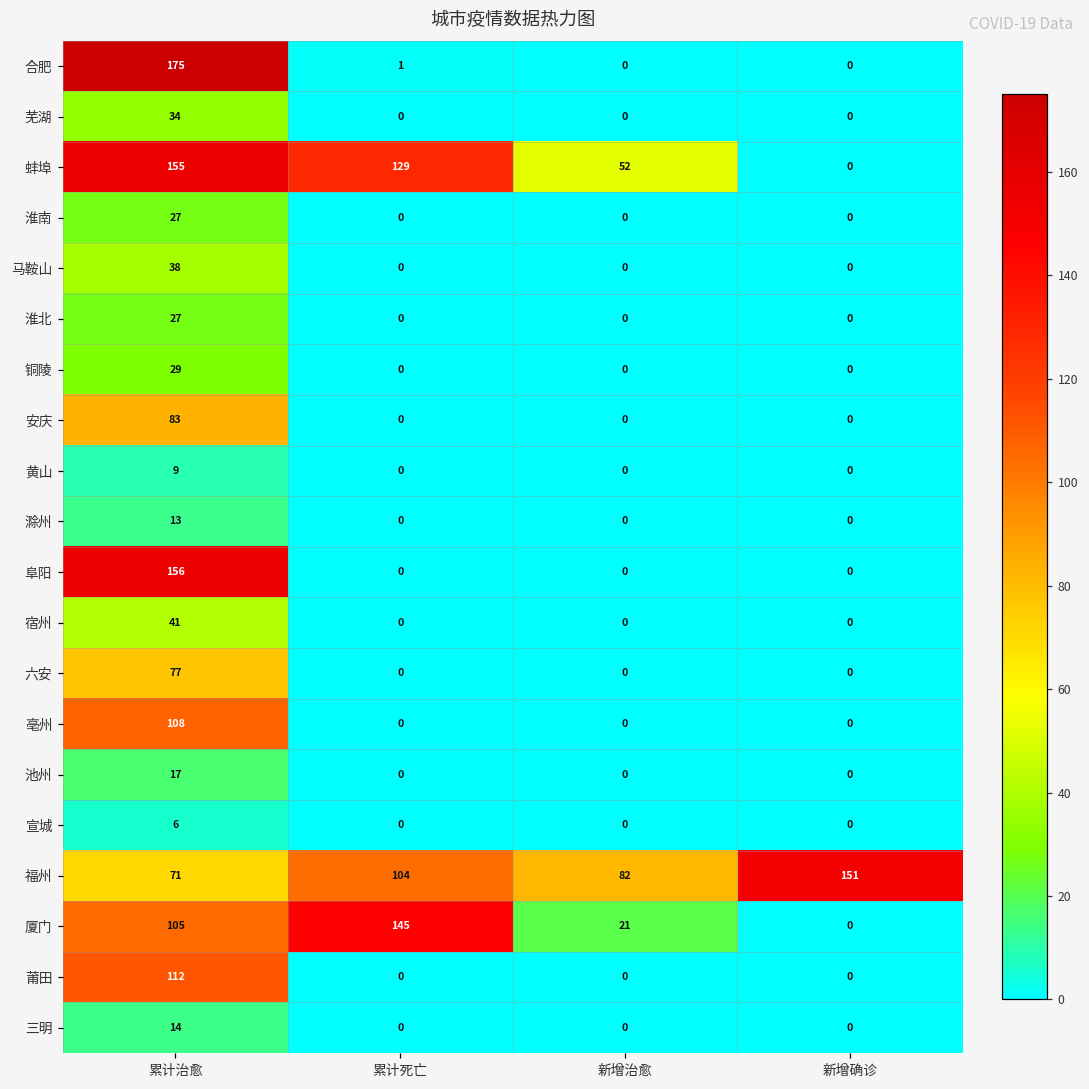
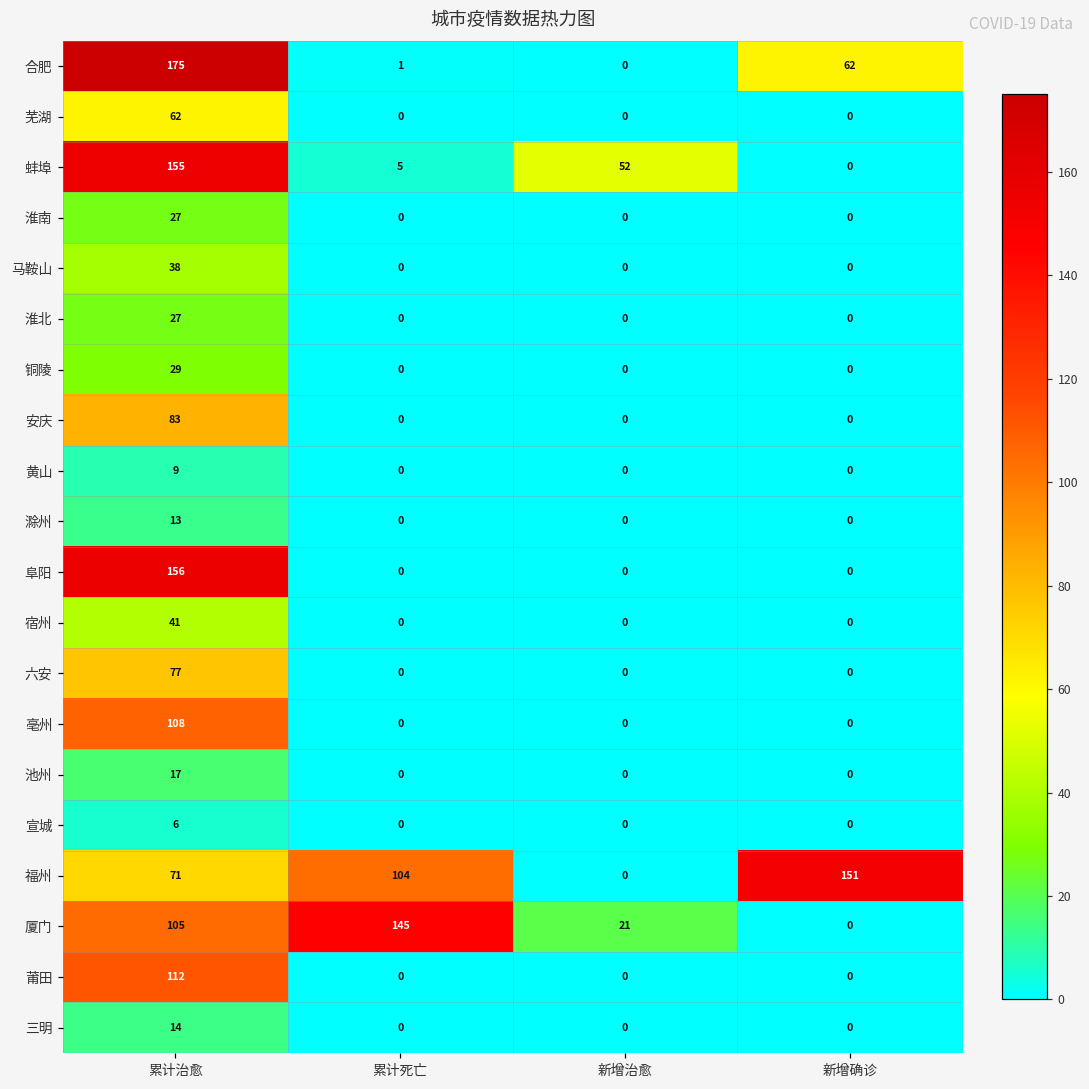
  {
    "合肥": {
      "累计治愈": 175,
      "累计死亡": 1,
      "新增治愈": 0,
-     "新增确诊": 0
+     "新增确诊": 62
    },
    "芜湖": {
-     "累计治愈": 34,
+     "累计治愈": 62,
      "累计死亡": 0,
      "新增治愈": 0,
      "新增确诊": 0
    },
    "蚌埠": {
      "累计治愈": 155,
-     "累计死亡": 129,
+     "累计死亡": 5,
      "新增治愈": 52,
      "新增确诊": 0
    },
    "淮南": {
      "累计治愈": 27,
      "累计死亡": 0,
      "新增治愈": 0,
      "新增确诊": 0
    },
    "马鞍山": {
      "累计治愈": 38,
      "累计死亡": 0,
      "新增治愈": 0,
      "新增确诊": 0
    },
    "淮北": {
      "累计治愈": 27,
      "累计死亡": 0,
      "新增治愈": 0,
      "新增确诊": 0
    },
    "铜陵": {
      "累计治愈": 29,
      "累计死亡": 0,
      "新增治愈": 0,
      "新增确诊": 0
    },
    "安庆": {
      "累计治愈": 83,
      "累计死亡": 0,
      "新增治愈": 0,
      "新增确诊": 0
    },
    "黄山": {
      "累计治愈": 9,
      "累计死亡": 0,
      "新增治愈": 0,
      "新增确诊": 0
    },
    "滁州": {
      "累计治愈": 13,
      "累计死亡": 0,
      "新增治愈": 0,
      "新增确诊": 0
    },
    "阜阳": {
      "累计治愈": 156,
      "累计死亡": 0,
      "新增治愈": 0,
      "新增确诊": 0
    },
    "宿州": {
      "累计治愈": 41,
      "累计死亡": 0,
      "新增治愈": 0,
      "新增确诊": 0
    },
    "六安": {
      "累计治愈": 77,
      "累计死亡": 0,
      "新增治愈": 0,
      "新增确诊": 0
    },
    "亳州": {
      "累计治愈": 108,
      "累计死亡": 0,
      "新增治愈": 0,
      "新增确诊": 0
    },
    "池州": {
      "累计治愈": 17,
      "累计死亡": 0,
      "新增治愈": 0,
      "新增确诊": 0
    },
    "宣城": {
      "累计治愈": 6,
      "累计死亡": 0,
      "新增治愈": 0,
      "新增确诊": 0
    },
    "福州": {
      "累计治愈": 71,
      "累计死亡": 104,
-     "新增治愈": 82,
+     "新增治愈": 0,
      "新增确诊": 151
    },
    "厦门": {
      "累计治愈": 105,
      "累计死亡": 145,
      "新增治愈": 21,
      "新增确诊": 0
    },
    "莆田": {
      "累计治愈": 112,
      "累计死亡": 0,
      "新增治愈": 0,
      "新增确诊": 0
    },
    "三明": {
      "累计治愈": 14,
      "累计死亡": 0,
      "新增治愈": 0,
      "新增确诊": 0
    }
  }
